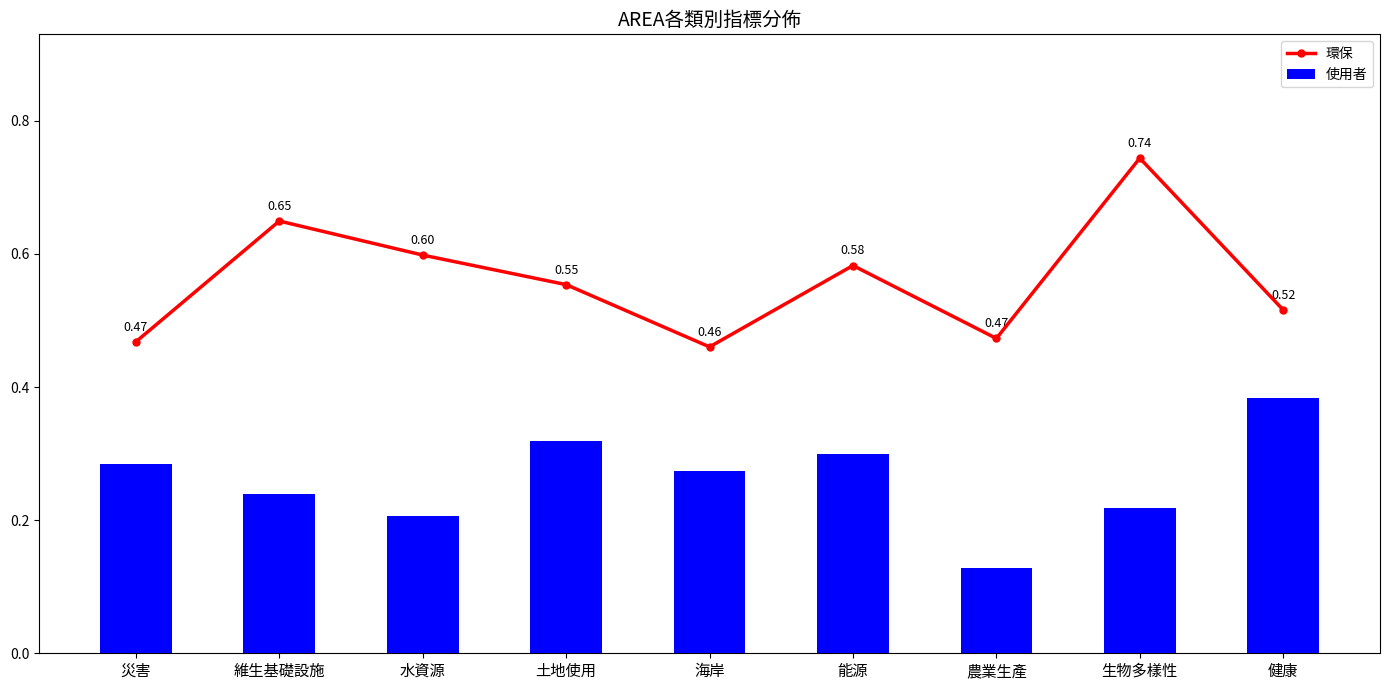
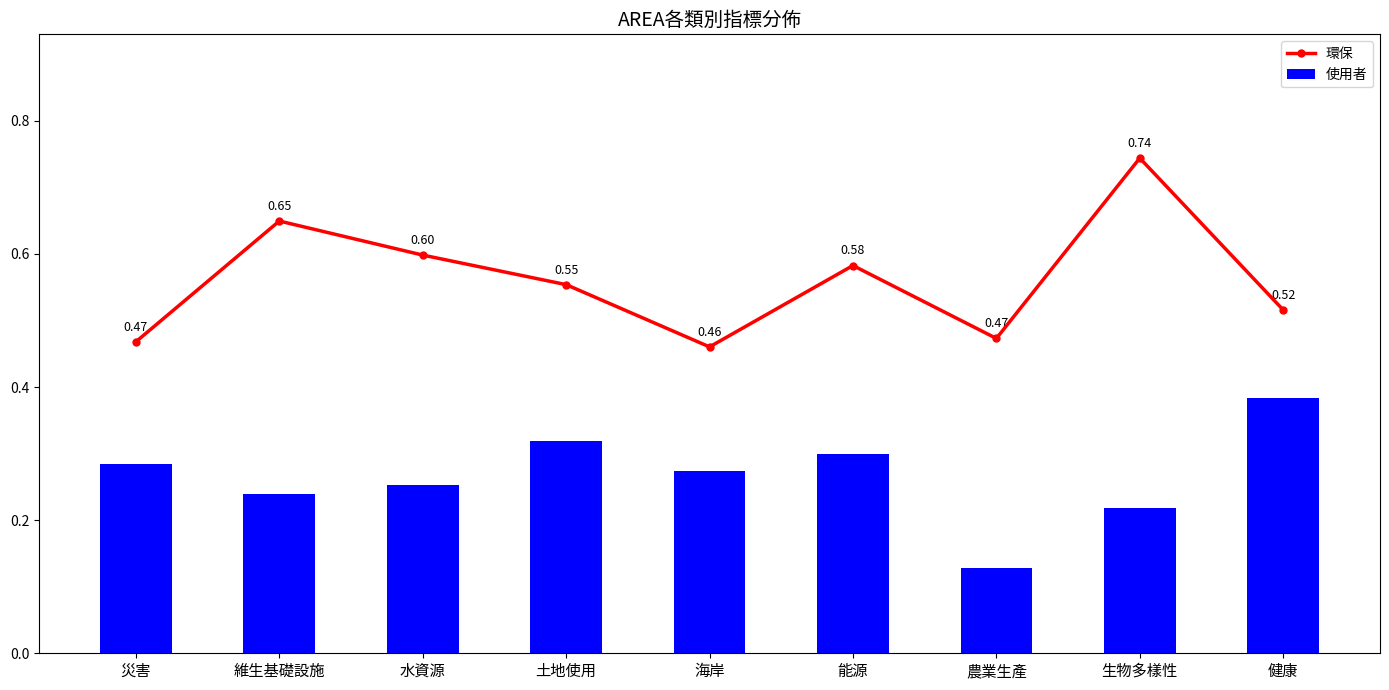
  {
    "環保": {
      "災害": 0.47,
      "維生基礎設施": 0.65,
      "水資源": 0.60,
      "土地使用": 0.55,
      "海岸": 0.46,
      "能源": 0.58,
      "農業生產": 0.47,
      "生物多樣性": 0.74,
      "健康": 0.52
    },
    "使用者": {
      "災害": 0.28,
      "維生基礎設施": 0.24,
-     "水資源": 0.21,
+     "水資源": 0.25,
      "土地使用": 0.32,
      "海岸": 0.27,
      "能源": 0.30,
      "農業生產": 0.13,
      "生物多樣性": 0.22,
      "健康": 0.38
    }
  }
